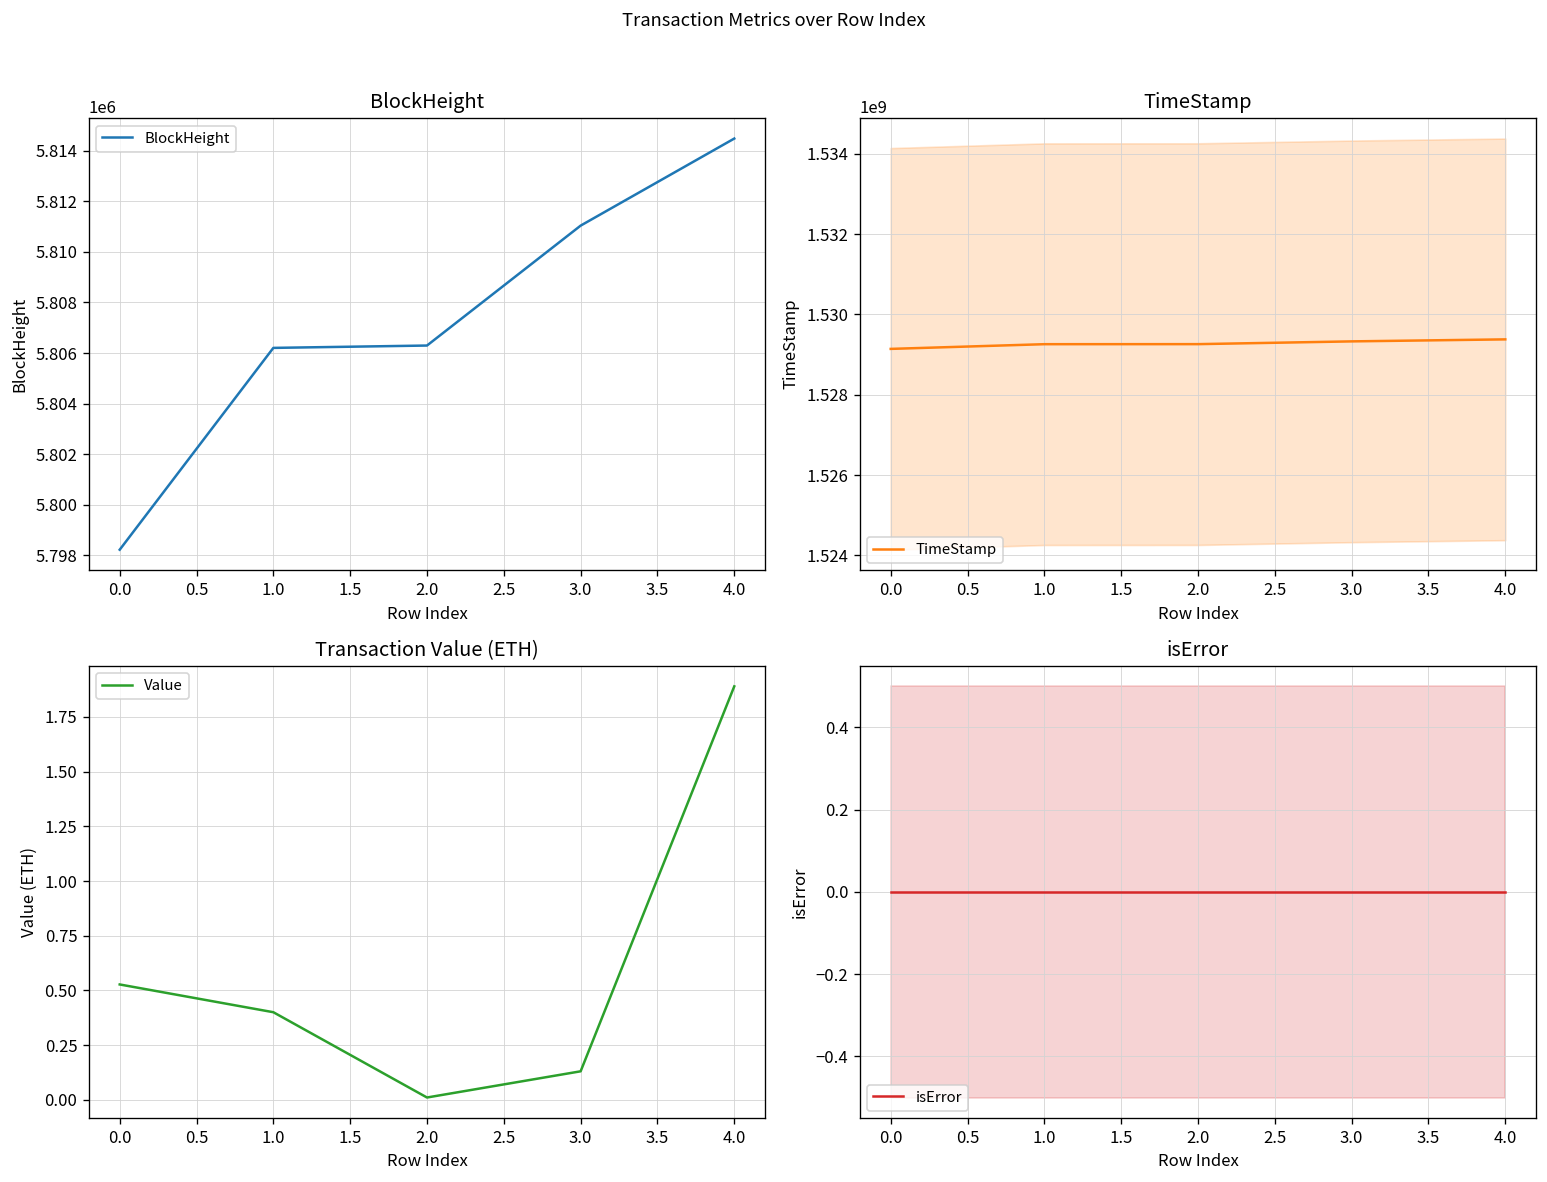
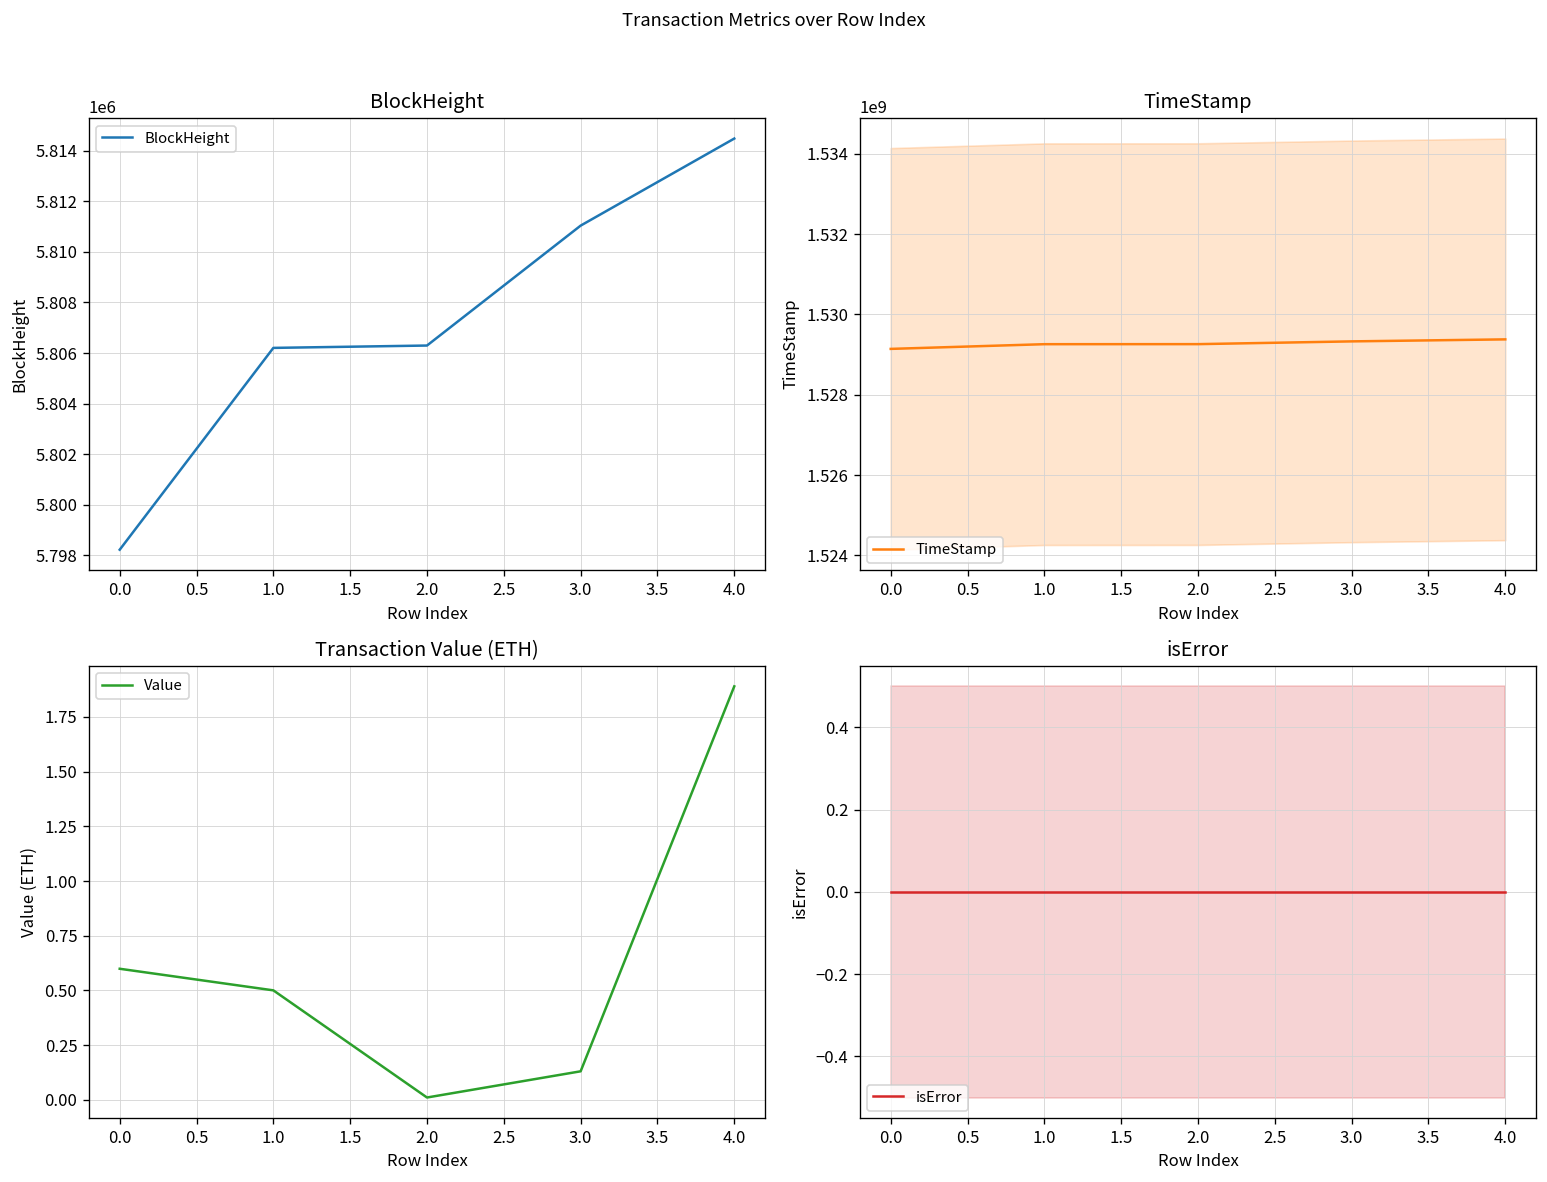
  {
    "BlockHeight": {
      "0.0": 5798200,
      "1.0": 5806200,
      "2.0": 5806300,
      "3.0": 5811000,
      "4.0": 5814500
    },
    "Transaction Value (ETH)": {
-     "0.0": 0.53,
-     "1.0": 0.4,
+     "0.0": 0.60,
+     "1.0": 0.5,
      "2.0": 0.01,
      "3.0": 0.13,
      "4.0": 1.89
    }
  }
